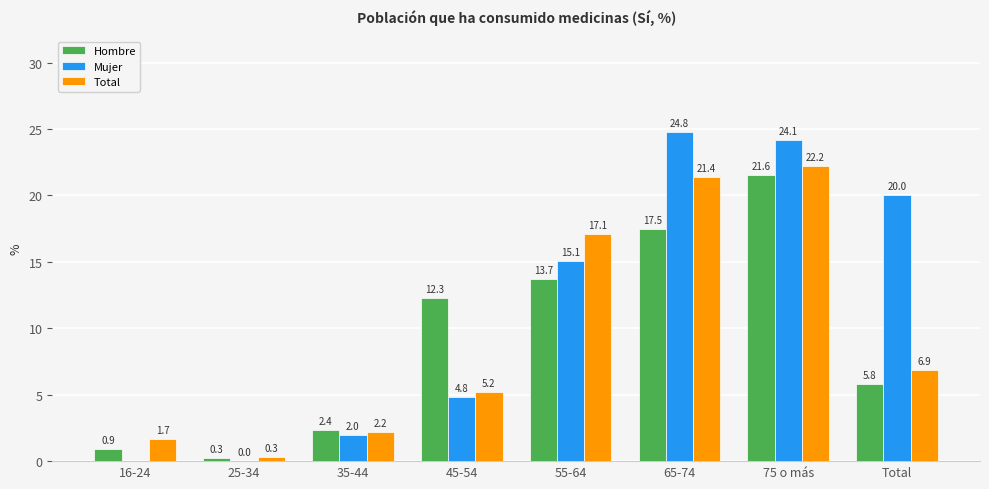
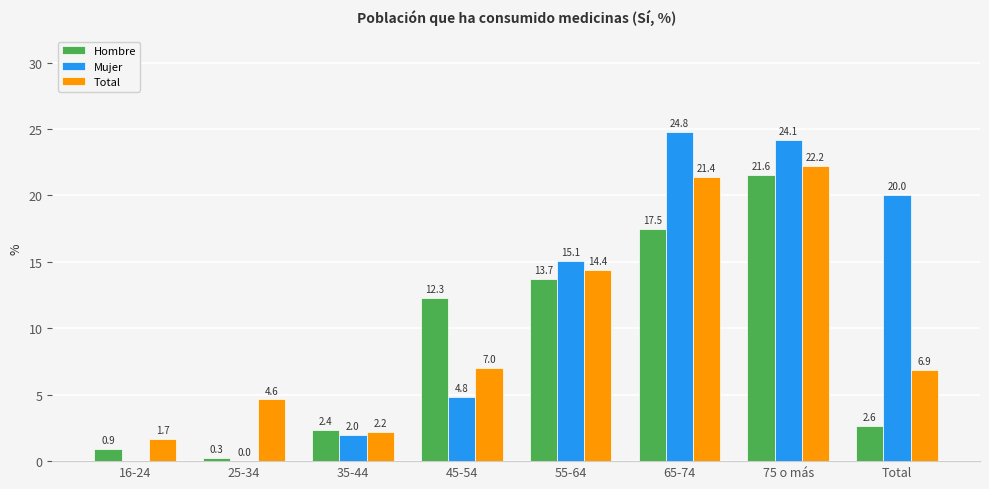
  {
    "Hombre": {
      "16-24": 0.9,
      "25-34": 0.3,
      "35-44": 2.4,
      "45-54": 12.3,
      "55-64": 13.7,
      "65-74": 17.5,
      "75 o más": 21.6,
-     "Total": 5.8
+     "Total": 2.6
    },
    "Mujer": {
      "25-34": 0.0,
      "35-44": 2.0,
      "45-54": 4.8,
      "55-64": 15.1,
      "65-74": 24.8,
      "75 o más": 24.1,
      "Total": 20.0
    },
    "Total": {
      "16-24": 1.7,
-     "25-34": 0.3,
+     "25-34": 4.6,
      "35-44": 2.2,
-     "45-54": 5.2,
-     "55-64": 17.1,
+     "45-54": 7.0,
+     "55-64": 14.4,
      "65-74": 21.4,
      "75 o más": 22.2,
      "Total": 6.9
    }
  }
